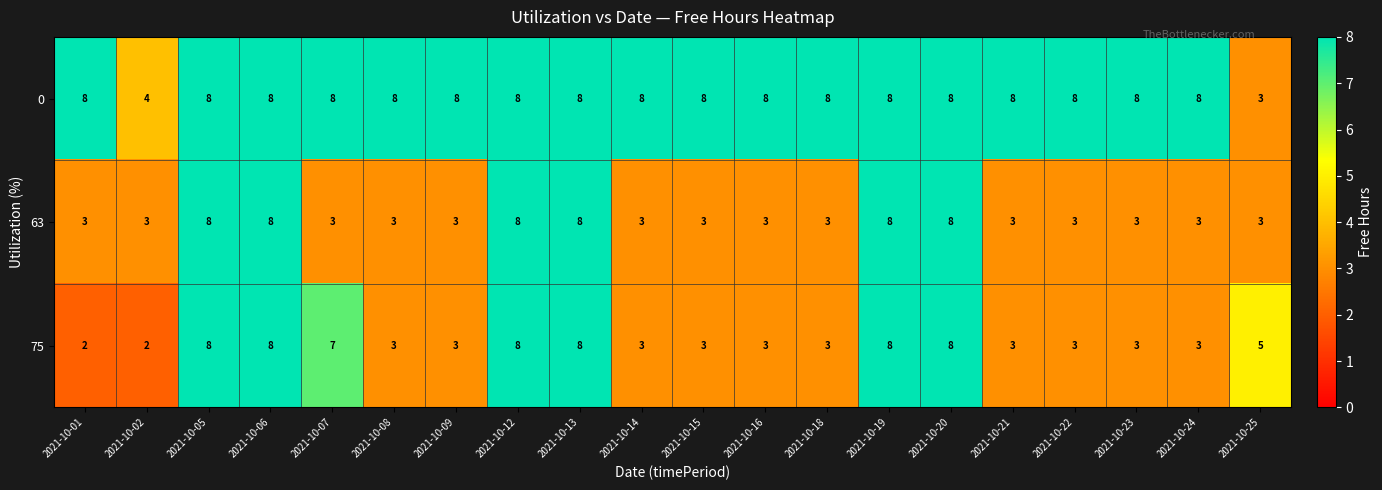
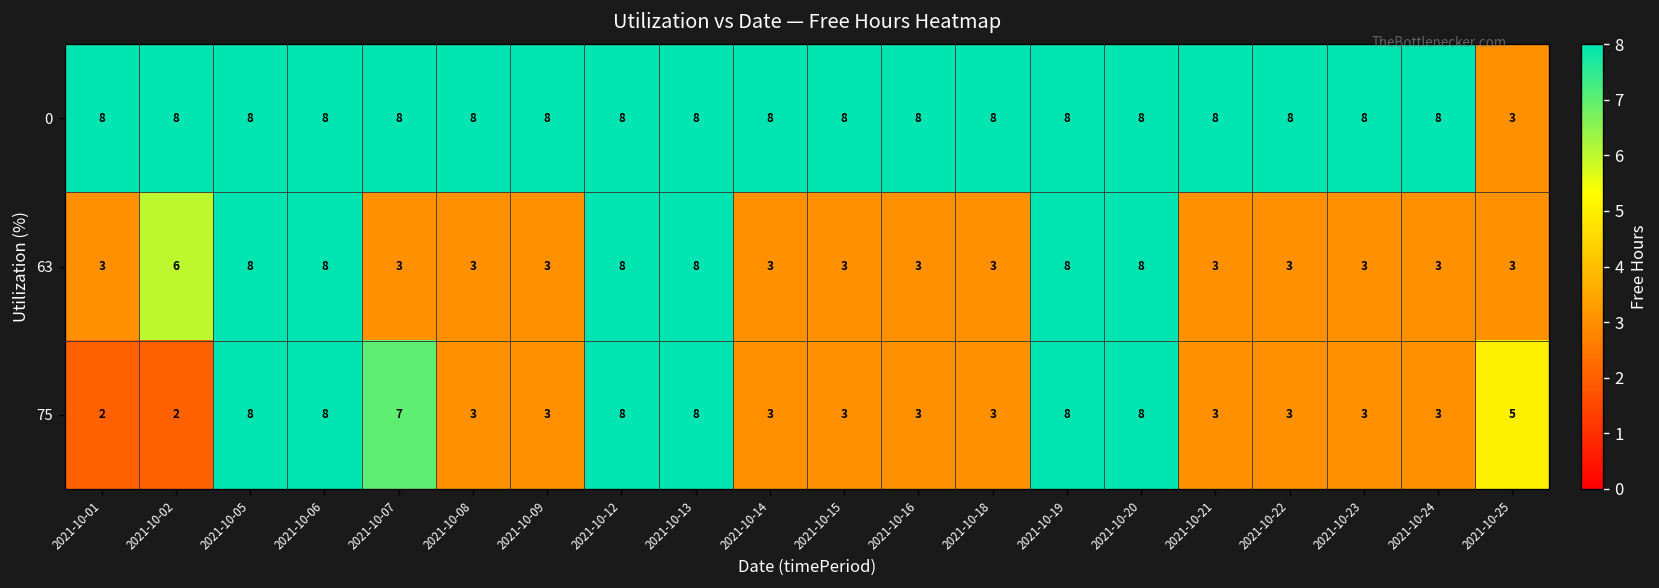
  {
    "0": {
      "2021-10-01": 8,
-     "2021-10-02": 4,
+     "2021-10-02": 8,
      "2021-10-05": 8,
      "2021-10-06": 8,
      "2021-10-07": 8,
      "2021-10-08": 8,
      "2021-10-09": 8,
      "2021-10-12": 8,
      "2021-10-13": 8,
      "2021-10-14": 8,
      "2021-10-15": 8,
      "2021-10-16": 8,
      "2021-10-18": 8,
      "2021-10-19": 8,
      "2021-10-20": 8,
      "2021-10-21": 8,
      "2021-10-22": 8,
      "2021-10-23": 8,
      "2021-10-24": 8,
      "2021-10-25": 3
    },
    "63": {
      "2021-10-01": 3,
-     "2021-10-02": 3,
+     "2021-10-02": 6,
      "2021-10-05": 8,
      "2021-10-06": 8,
      "2021-10-07": 3,
      "2021-10-08": 3,
      "2021-10-09": 3,
      "2021-10-12": 8,
      "2021-10-13": 8,
      "2021-10-14": 3,
      "2021-10-15": 3,
      "2021-10-16": 3,
      "2021-10-18": 3,
      "2021-10-19": 8,
      "2021-10-20": 8,
      "2021-10-21": 3,
      "2021-10-22": 3,
      "2021-10-23": 3,
      "2021-10-24": 3,
      "2021-10-25": 3
    },
    "75": {
      "2021-10-01": 2,
      "2021-10-02": 2,
      "2021-10-05": 8,
      "2021-10-06": 8,
      "2021-10-07": 7,
      "2021-10-08": 3,
      "2021-10-09": 3,
      "2021-10-12": 8,
      "2021-10-13": 8,
      "2021-10-14": 3,
      "2021-10-15": 3,
      "2021-10-16": 3,
      "2021-10-18": 3,
      "2021-10-19": 8,
      "2021-10-20": 8,
      "2021-10-21": 3,
      "2021-10-22": 3,
      "2021-10-23": 3,
      "2021-10-24": 3,
      "2021-10-25": 5
    }
  }
